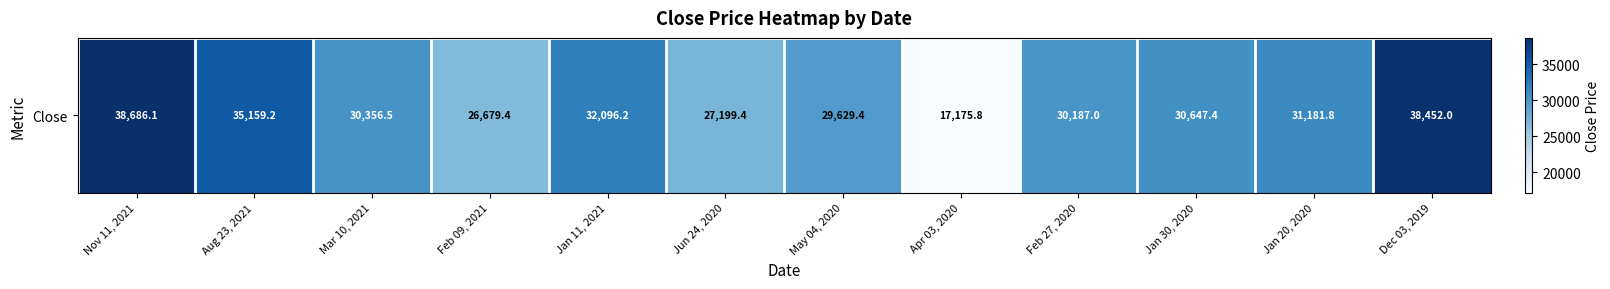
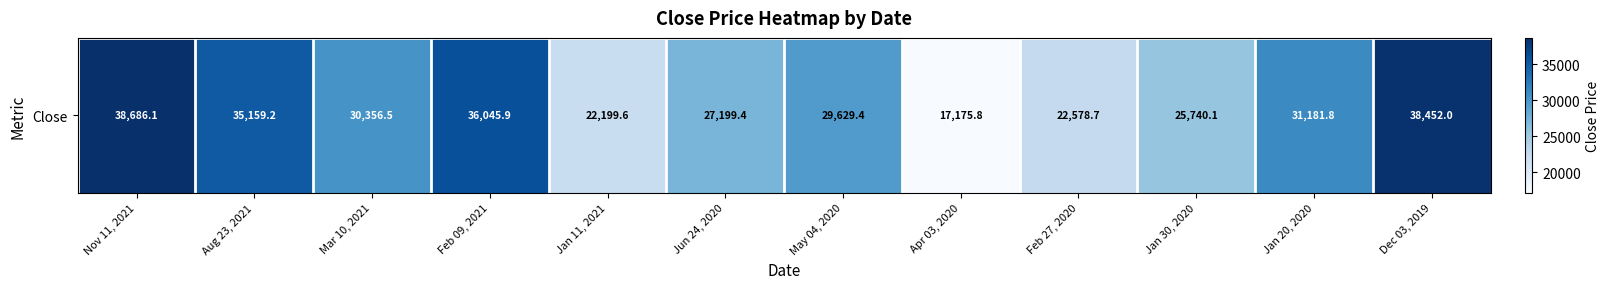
  {
    "Close": {
      "Nov 11, 2021": "38,686.1",
      "Aug 23, 2021": "35,159.2",
      "Mar 10, 2021": "30,356.5",
-     "Feb 09, 2021": "26,679.4",
-     "Jan 11, 2021": "32,096.2",
+     "Feb 09, 2021": "36,045.9",
+     "Jan 11, 2021": "22,199.6",
      "Jun 24, 2020": "27,199.4",
      "May 04, 2020": "29,629.4",
      "Apr 03, 2020": "17,175.8",
-     "Feb 27, 2020": "30,187.0",
-     "Jan 30, 2020": "30,647.4",
+     "Feb 27, 2020": "22,578.7",
+     "Jan 30, 2020": "25,740.1",
      "Jan 20, 2020": "31,181.8",
      "Dec 03, 2019": "38,452.0"
    }
  }
